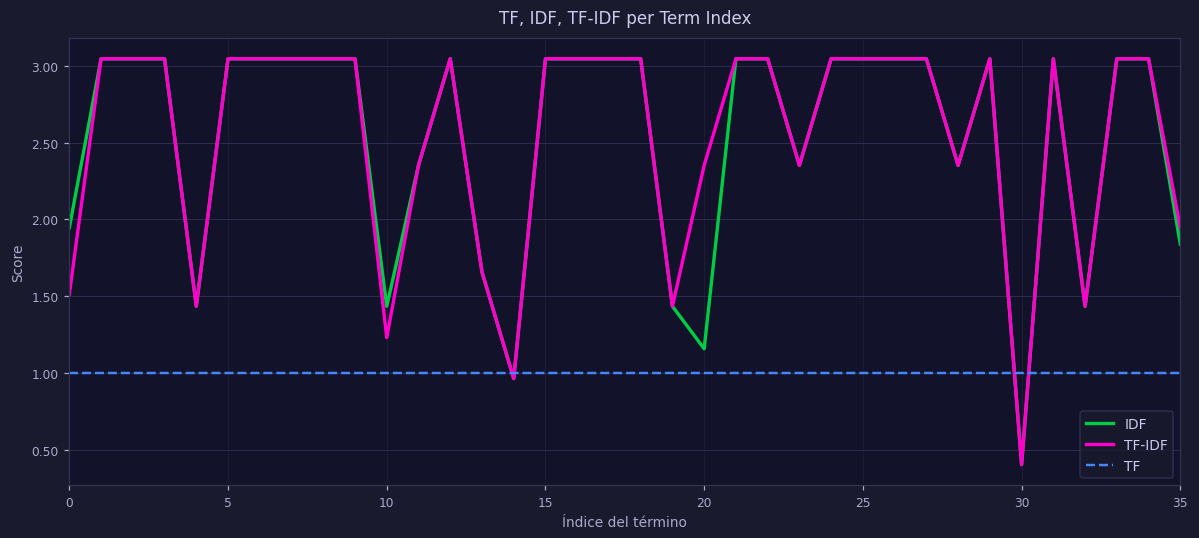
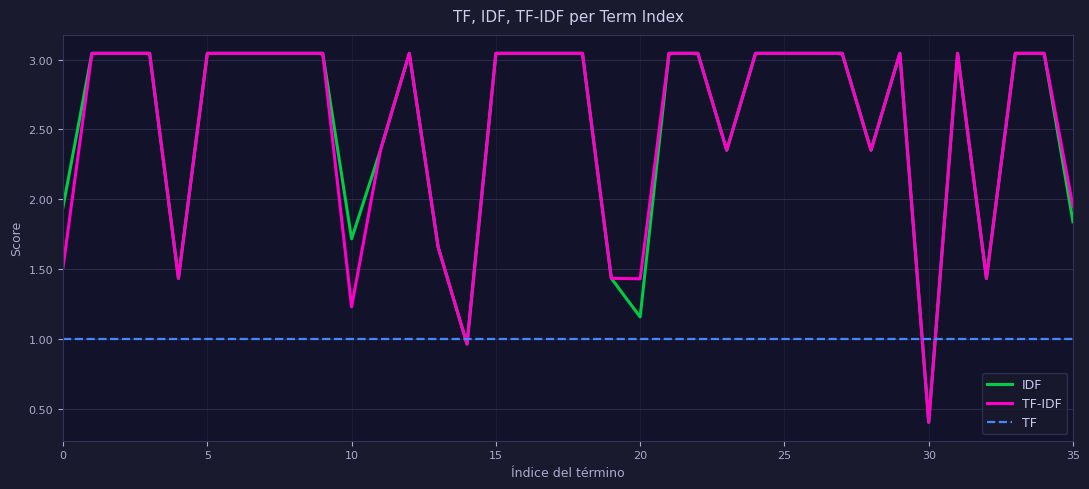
  {
    "IDF": {
      "0": 1.95,
-     "10": 1.44,
+     "10": 1.72,
      "20": 1.16,
      "35": 1.84
    },
    "TF-IDF": {
      "0": 1.51,
      "10": 1.23,
-     "20": 2.35,
+     "20": 1.43,
      "35": 1.95
    },
    "TF": {
      "0": 1.00,
      "5": 1.00,
      "10": 1.00,
      "15": 1.00,
      "20": 1.00,
      "25": 1.00,
      "30": 1.00,
      "35": 1.00
    }
  }
